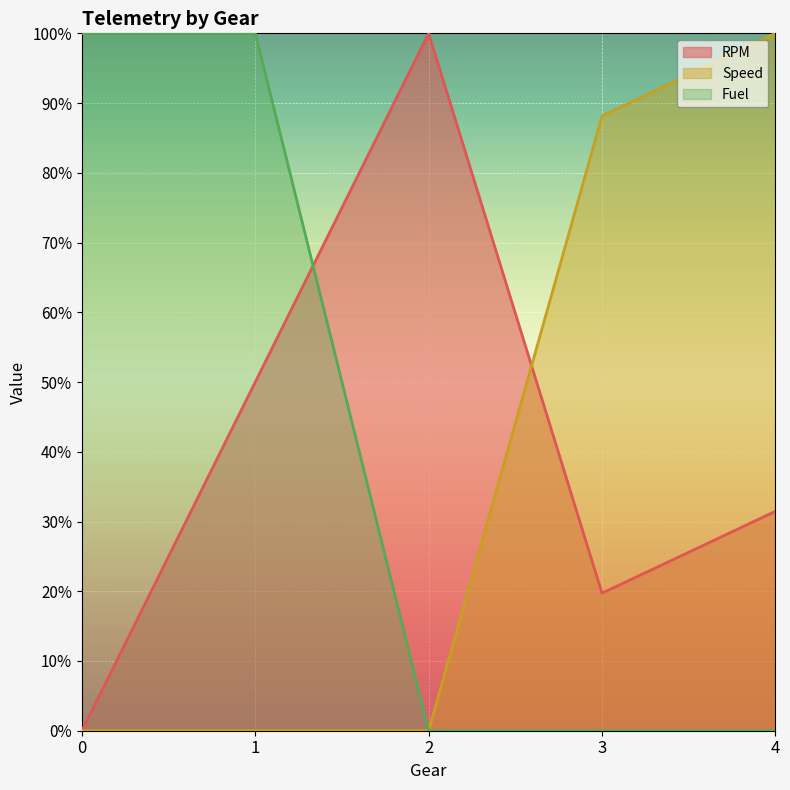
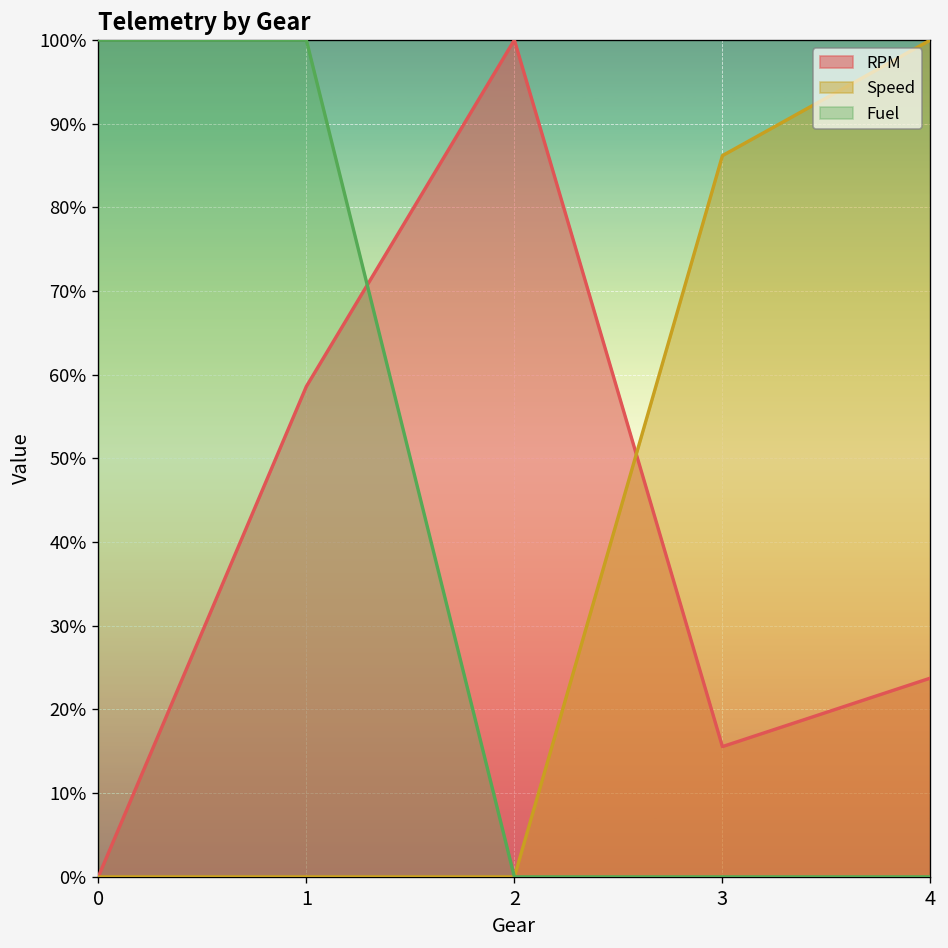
  {
    "RPM": {
-     "1": "50%",
+     "1": "59%",
      "2": "100%",
-     "3": "20%",
-     "4": "31%"
+     "3": "16%",
+     "4": "24%"
    },
    "Speed": {
      "1": "0%",
-     "3": "88%",
+     "3": "86%",
      "4": "100%"
    },
    "Fuel": {
      "0": "100%",
      "1": "100%",
      "3": "0%",
      "4": "0%"
    }
  }
